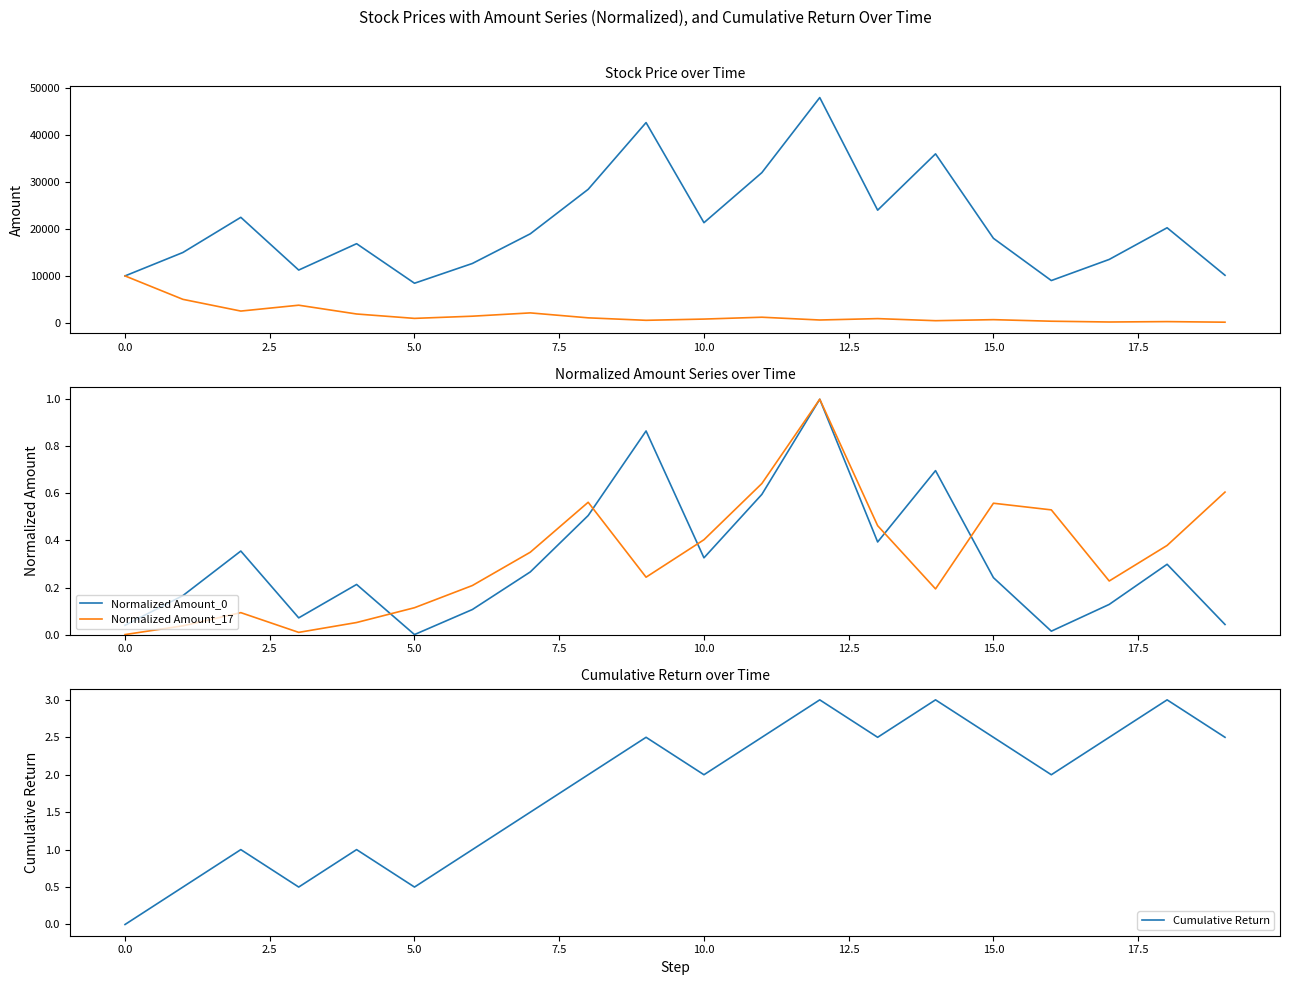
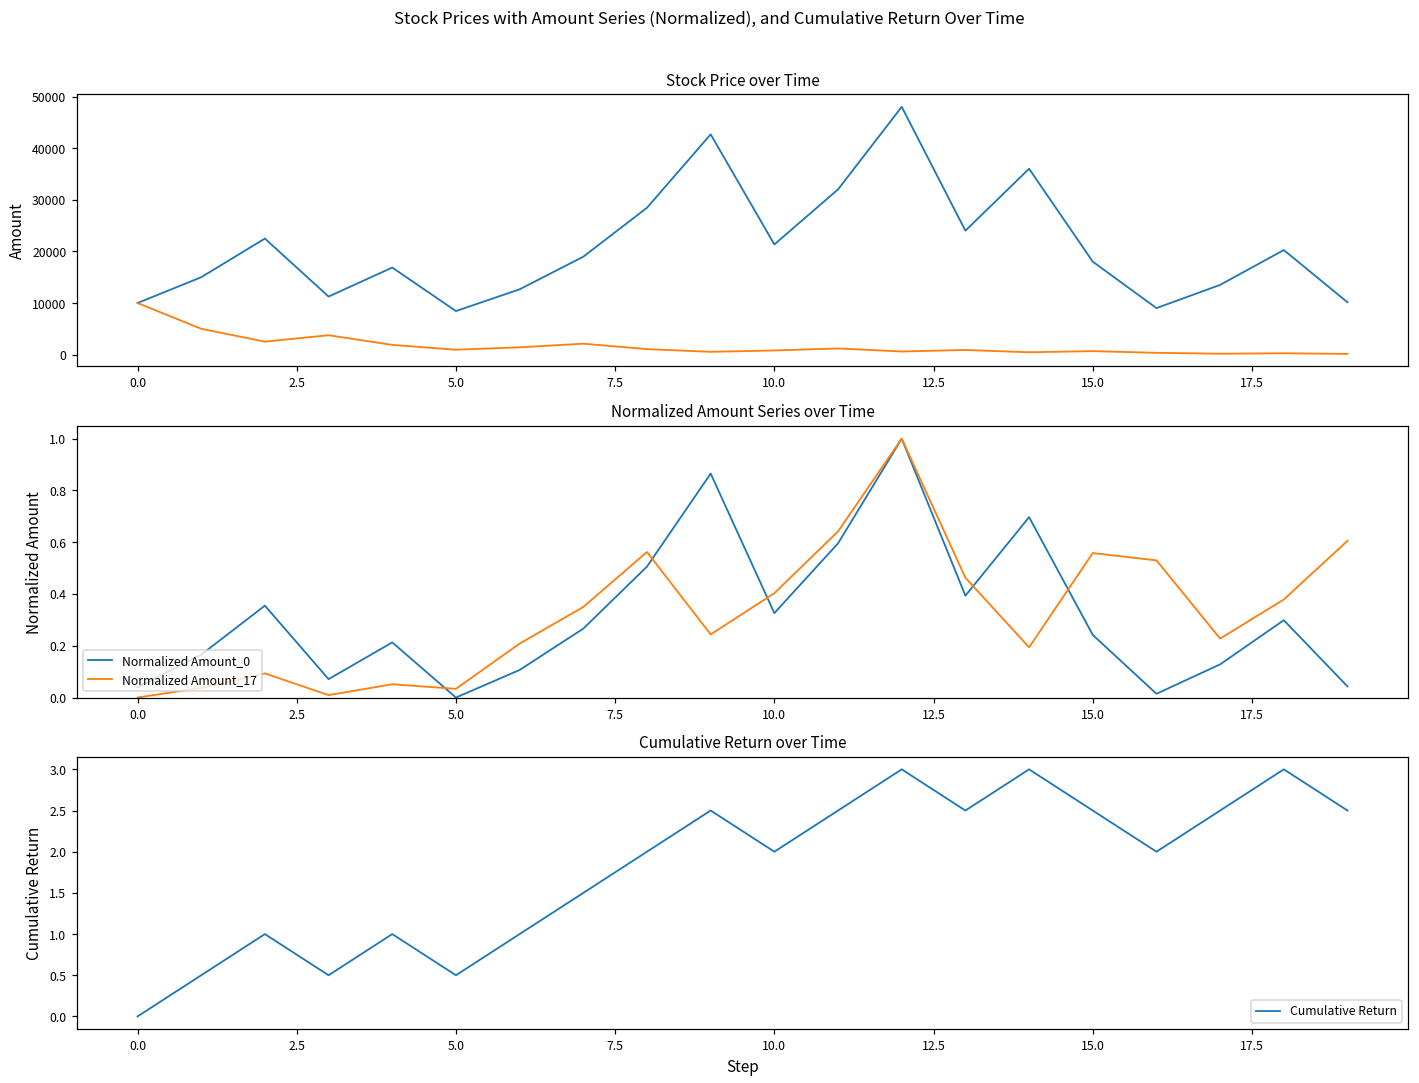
  {
    "Normalized Amount Series over Time": {
      "Normalized Amount_0": {
        "5.0": 0.00,
        "10.0": 0.33,
        "15.0": 0.24
      },
      "Normalized Amount_17": {
        "0.0": 0.00,
-       "5.0": 0.11,
+       "5.0": 0.03,
        "10.0": 0.40,
        "15.0": 0.56
      }
    },
    "Cumulative Return over Time": {
      "0.0": 0.0,
      "5.0": 0.5,
      "10.0": 2.0,
      "15.0": 2.5
    }
  }
